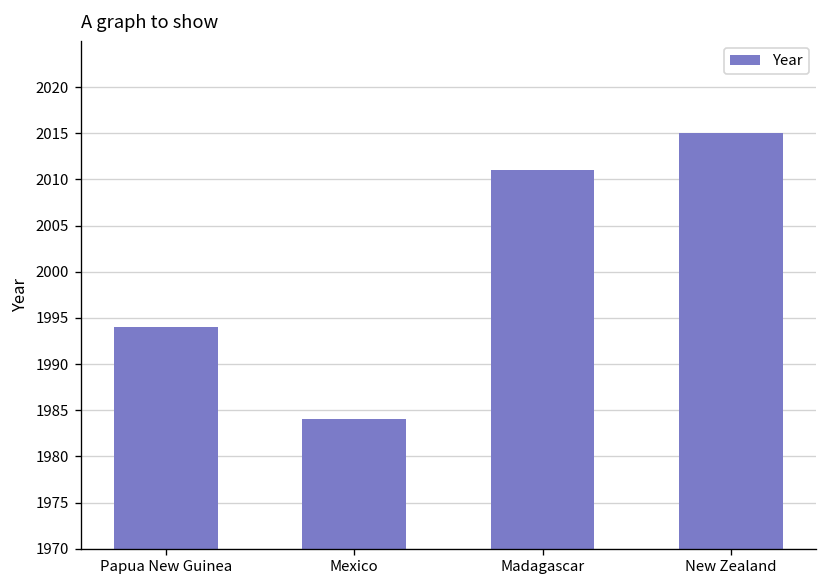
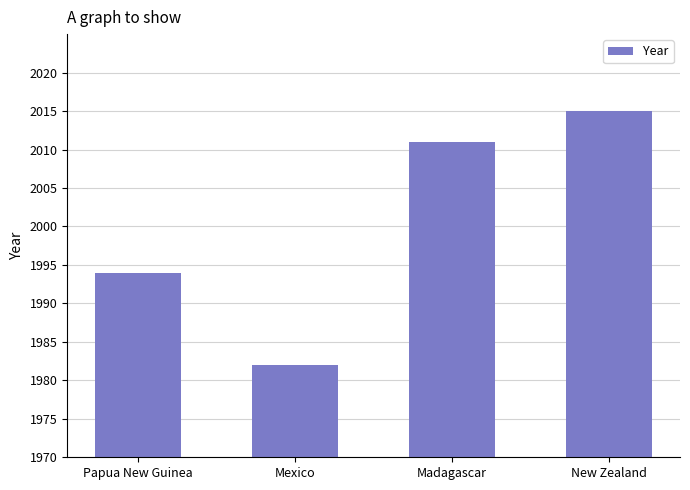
  {
    "Papua New Guinea": 1994,
-   "Mexico": 1984,
+   "Mexico": 1982,
    "Madagascar": 2011,
    "New Zealand": 2015
  }
